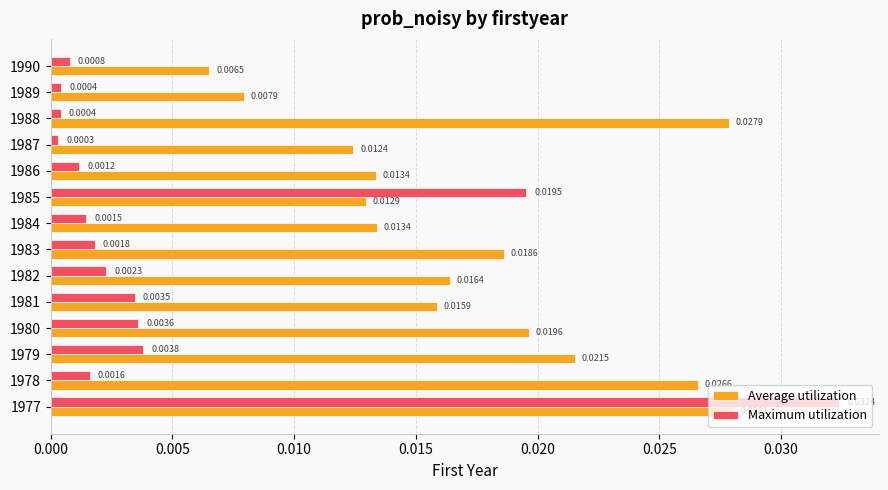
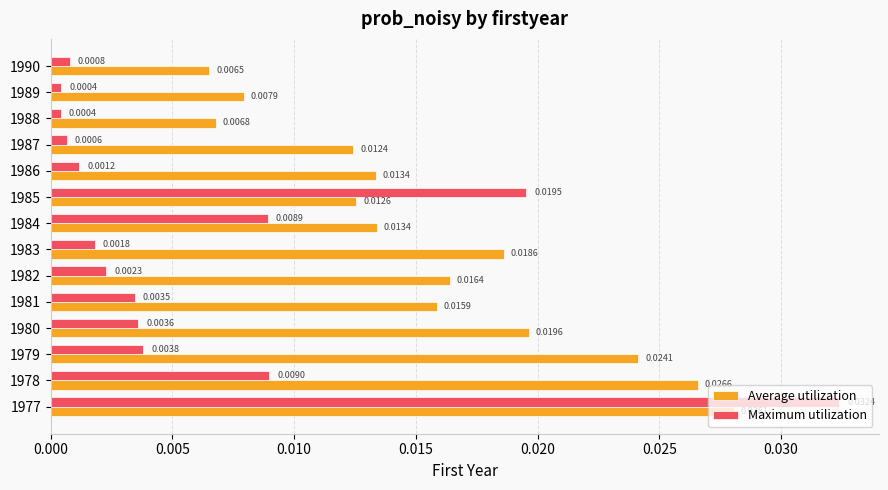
  {
    "Average utilization": {
      "1990": 0.0065,
      "1989": 0.0079,
-     "1988": 0.0279,
+     "1988": 0.0068,
      "1987": 0.0124,
      "1986": 0.0134,
-     "1985": 0.0129,
+     "1985": 0.0126,
      "1984": 0.0134,
      "1983": 0.0186,
      "1982": 0.0164,
      "1981": 0.0159,
      "1980": 0.0196,
-     "1979": 0.0215
+     "1979": 0.0241
    },
    "Maximum utilization": {
      "1990": 0.0008,
      "1989": 0.0004,
      "1988": 0.0004,
-     "1987": 0.0003,
+     "1987": 0.0006,
      "1986": 0.0012,
      "1985": 0.0195,
-     "1984": 0.0015,
+     "1984": 0.0089,
      "1983": 0.0018,
      "1982": 0.0023,
      "1981": 0.0035,
      "1980": 0.0036,
      "1979": 0.0038,
-     "1978": 0.0016
+     "1978": 0.0090
    }
  }
